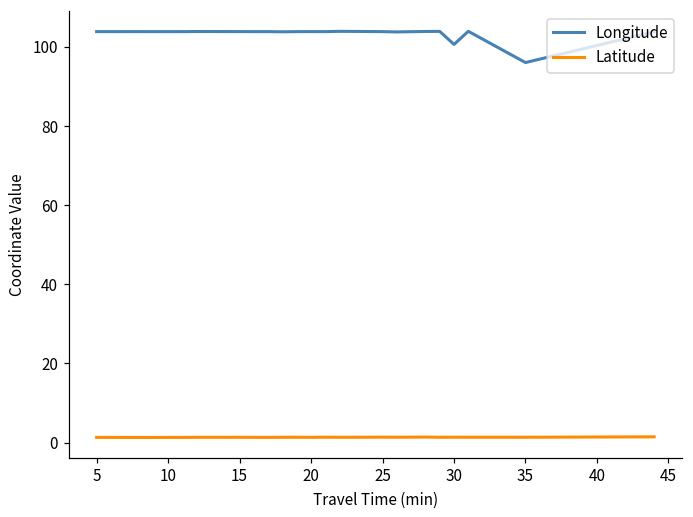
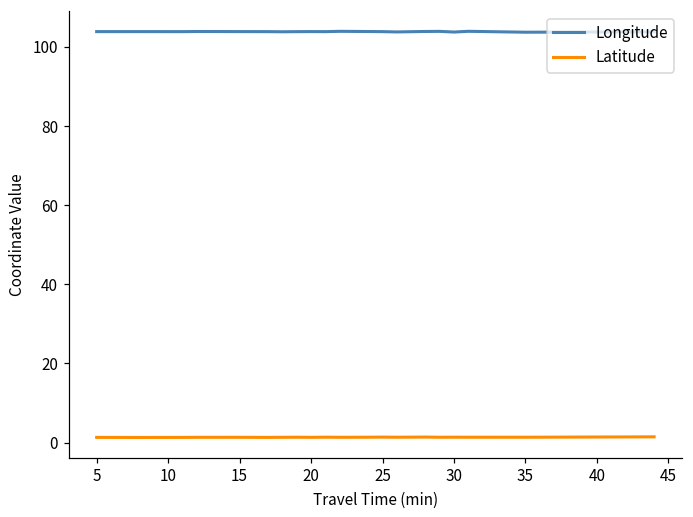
  {
    "Longitude": {
      "5": 104,
      "15": 104,
      "20": 104,
      "25": 104,
-     "30": 101,
-     "35": 96
+     "30": 104,
+     "35": 104
    },
    "Latitude": {
      "5": 1,
      "15": 1,
      "20": 1,
      "25": 1,
      "30": 1,
      "35": 1
    }
  }
